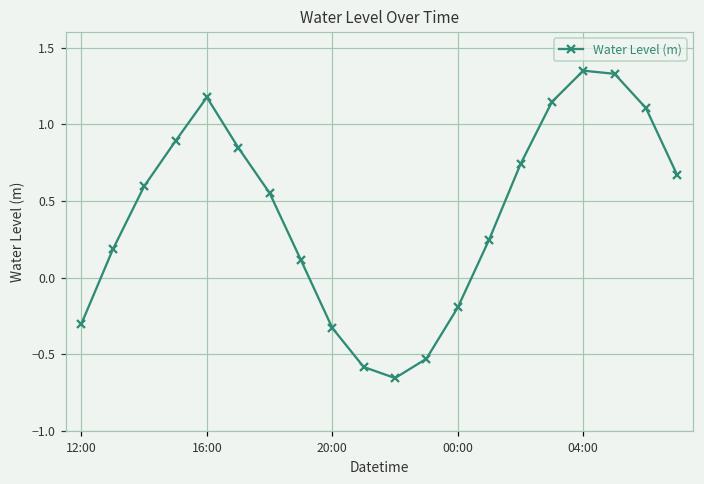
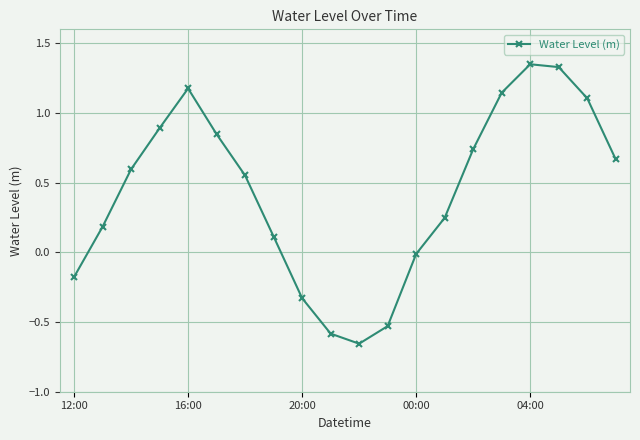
  {
-   "12:00": -0.30,
+   "12:00": -0.18,
    "16:00": 1.18,
    "20:00": -0.33,
-   "00:00": -0.20,
+   "00:00": -0.01,
    "04:00": 1.35
  }
